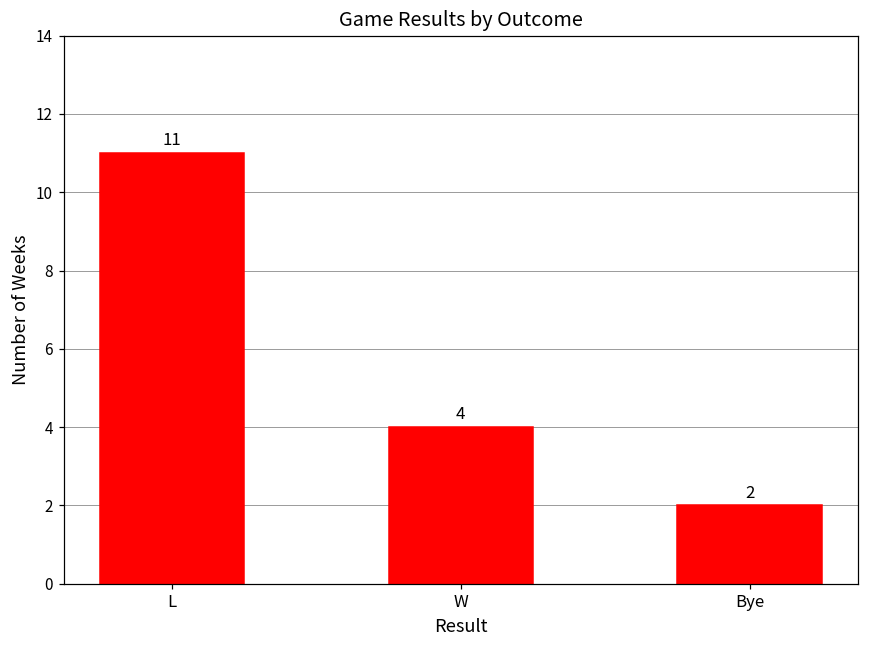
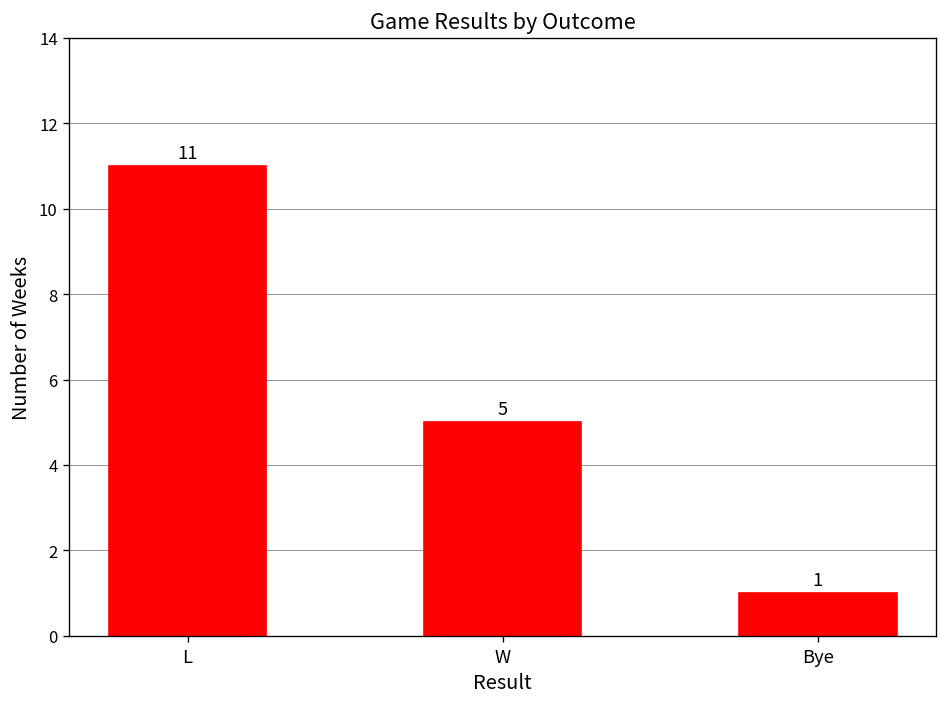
  {
    "L": 11,
-   "W": 4,
-   "Bye": 2
+   "W": 5,
+   "Bye": 1
  }
